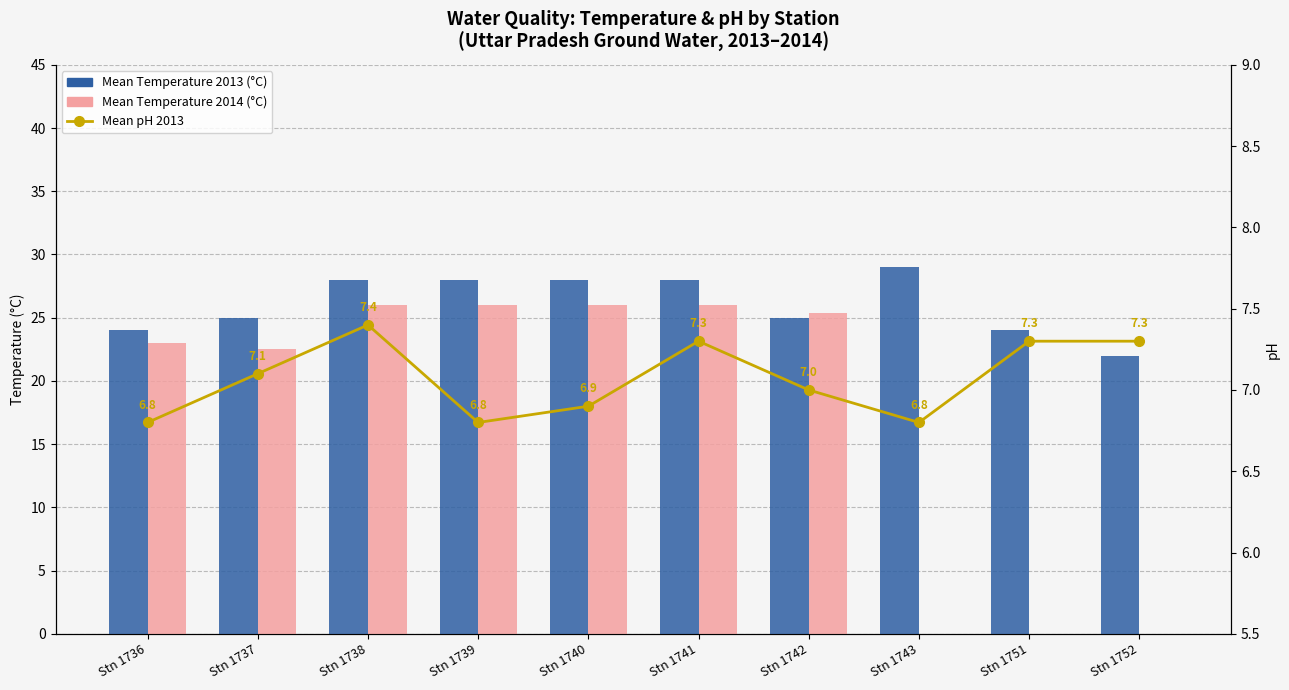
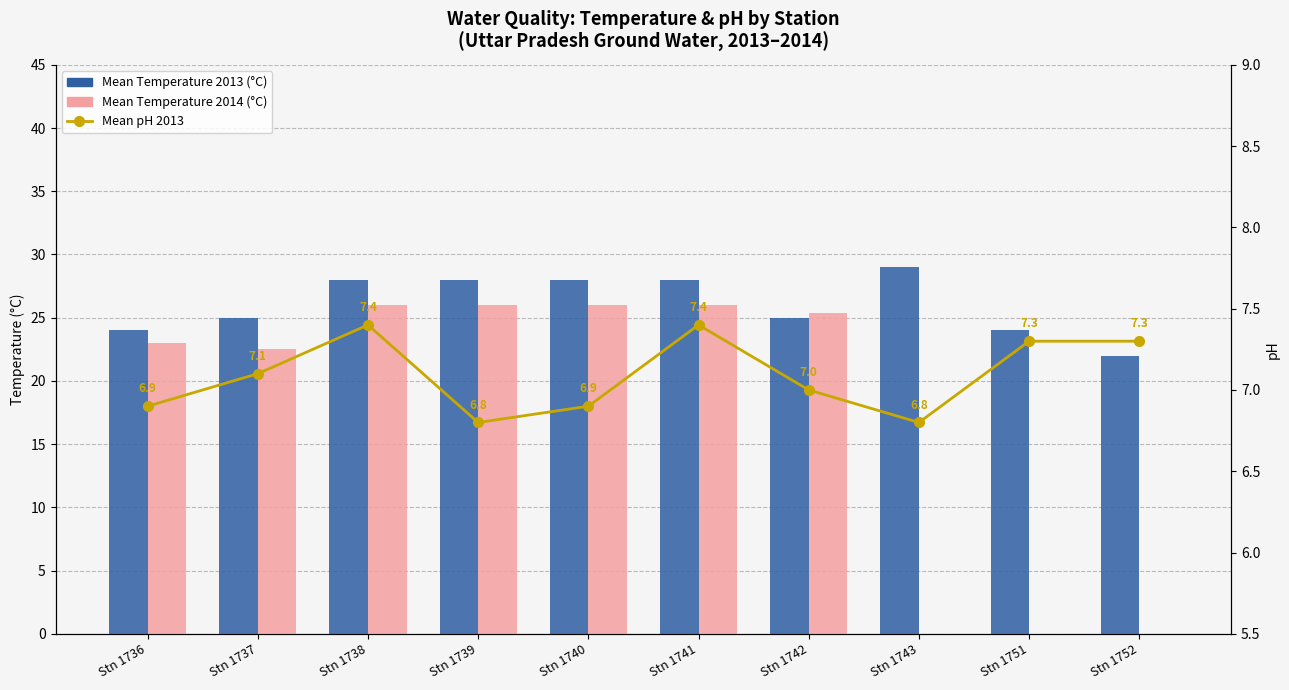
  {
    "Mean pH 2013": {
-     "Stn 1736": 6.8,
+     "Stn 1736": 6.9,
      "Stn 1737": 7.1,
      "Stn 1738": 7.4,
      "Stn 1739": 6.8,
      "Stn 1740": 6.9,
-     "Stn 1741": 7.3,
+     "Stn 1741": 7.4,
      "Stn 1742": 7.0,
      "Stn 1743": 6.8,
      "Stn 1751": 7.3,
      "Stn 1752": 7.3
    }
  }
